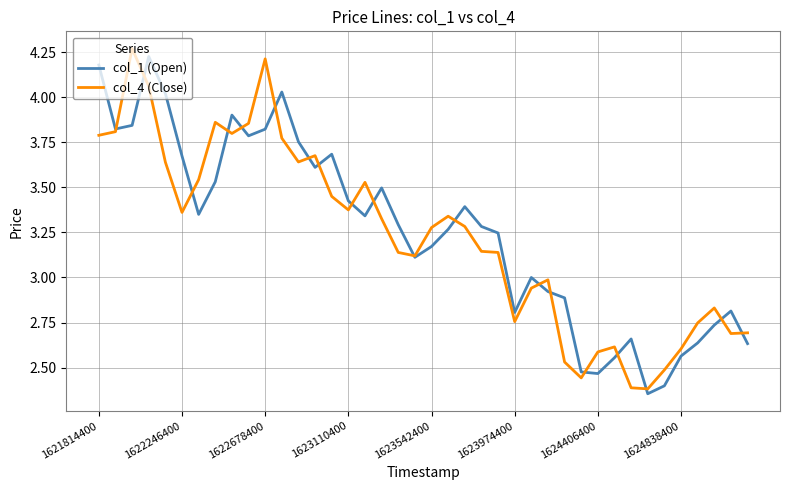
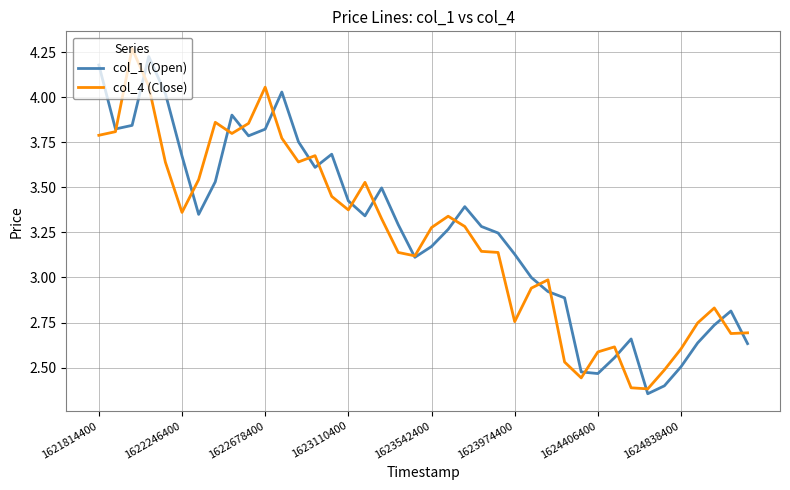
  {
    "col_1 (Open)": {
      "1622246400": 3.67,
      "1622678400": 3.82,
      "1623110400": 3.43,
      "1623542400": 3.17,
-     "1623974400": 2.81,
+     "1623974400": 3.13,
      "1624406400": 2.47,
-     "1624838400": 2.56
+     "1624838400": 2.51
    },
    "col_4 (Close)": {
      "1621814400": 3.79,
      "1622246400": 3.36,
-     "1622678400": 4.21,
+     "1622678400": 4.06,
      "1623110400": 3.38,
      "1623542400": 3.28,
      "1623974400": 2.76,
      "1624406400": 2.59,
      "1624838400": 2.60
    }
  }
